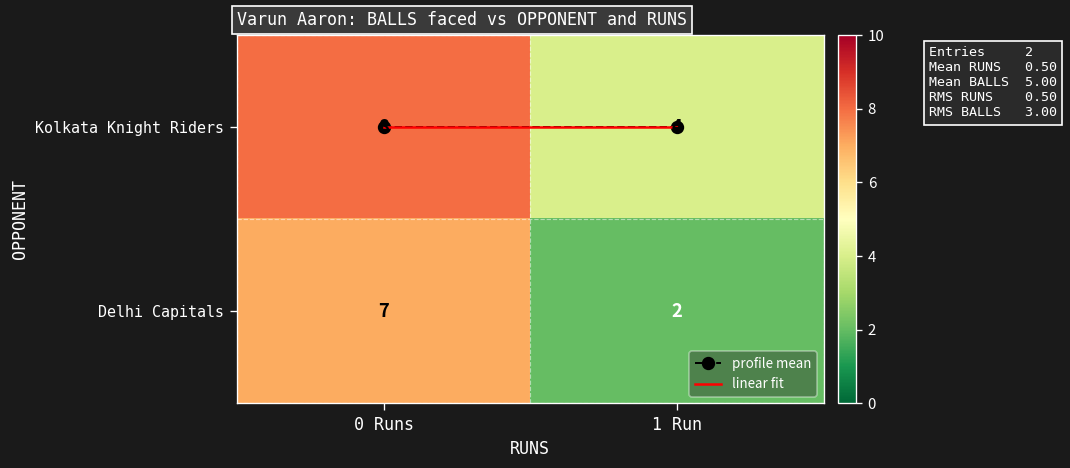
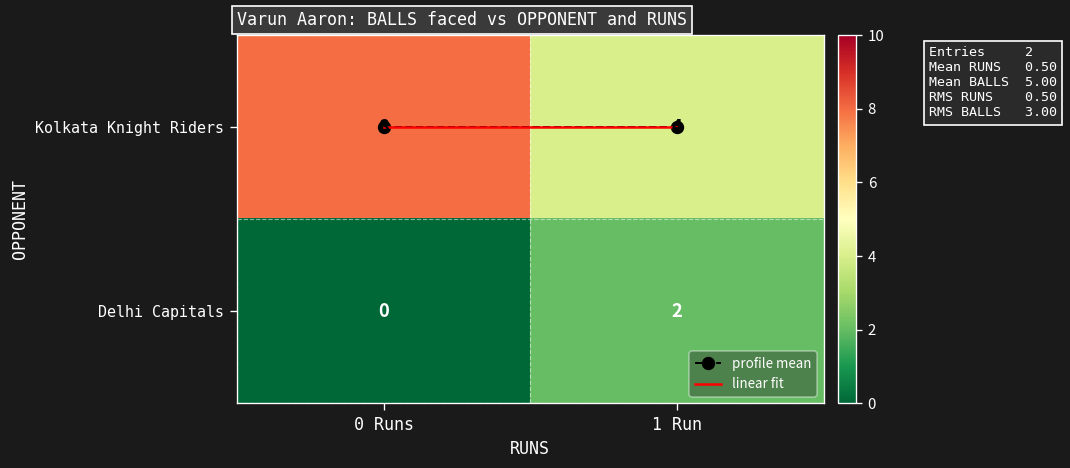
  {
    "Delhi Capitals": {
-     "0 Runs": 7,
+     "0 Runs": 0,
      "1 Run": 2
    }
  }
